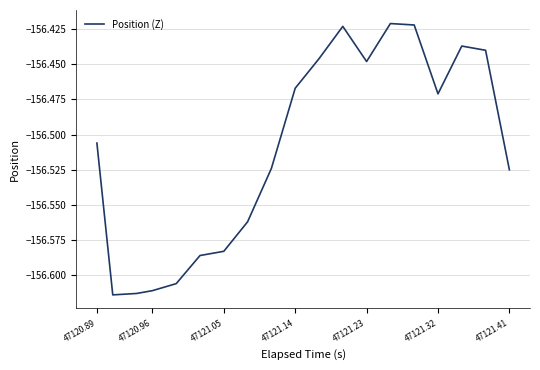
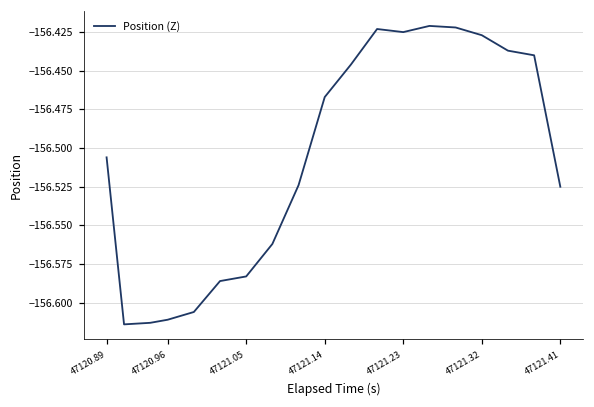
  {
    "47120.89": -156.506,
    "47120.96": -156.611,
    "47121.05": -156.583,
    "47121.14": -156.467,
-   "47121.23": -156.448,
-   "47121.32": -156.471,
+   "47121.23": -156.425,
+   "47121.32": -156.427,
    "47121.41": -156.525
  }
